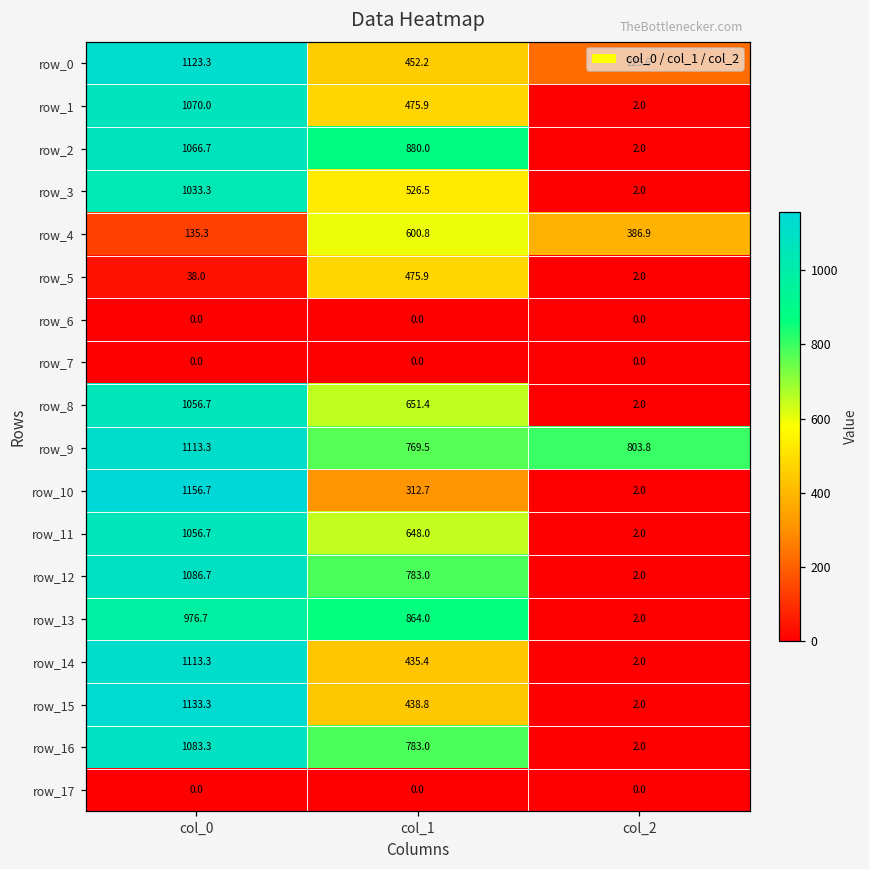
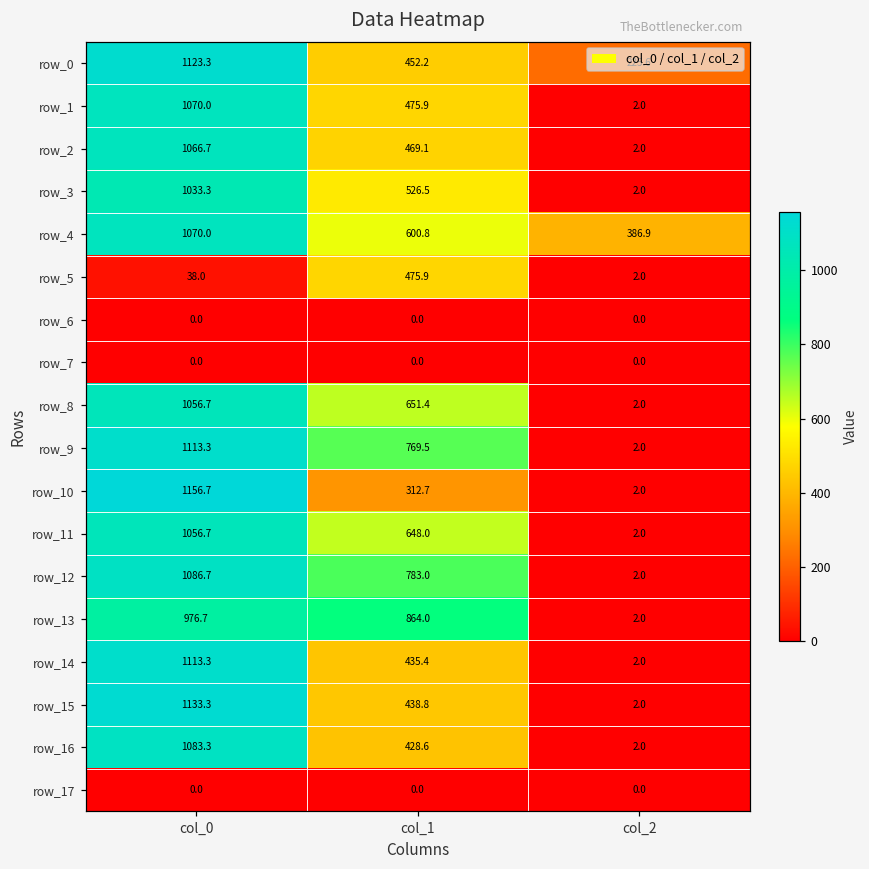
  {
    "row_0": {
      "col_0": 1123.3,
      "col_1": 452.2
    },
    "row_1": {
      "col_0": 1070.0,
      "col_1": 475.9,
      "col_2": 2.0
    },
    "row_2": {
      "col_0": 1066.7,
-     "col_1": 880.0,
+     "col_1": 469.1,
      "col_2": 2.0
    },
    "row_3": {
      "col_0": 1033.3,
      "col_1": 526.5,
      "col_2": 2.0
    },
    "row_4": {
-     "col_0": 135.3,
+     "col_0": 1070.0,
      "col_1": 600.8,
      "col_2": 386.9
    },
    "row_5": {
      "col_0": 38.0,
      "col_1": 475.9,
      "col_2": 2.0
    },
    "row_6": {
      "col_0": 0.0,
      "col_1": 0.0,
      "col_2": 0.0
    },
    "row_7": {
      "col_0": 0.0,
      "col_1": 0.0,
      "col_2": 0.0
    },
    "row_8": {
      "col_0": 1056.7,
      "col_1": 651.4,
      "col_2": 2.0
    },
    "row_9": {
      "col_0": 1113.3,
      "col_1": 769.5,
-     "col_2": 803.8
+     "col_2": 2.0
    },
    "row_10": {
      "col_0": 1156.7,
      "col_1": 312.7,
      "col_2": 2.0
    },
    "row_11": {
      "col_0": 1056.7,
      "col_1": 648.0,
      "col_2": 2.0
    },
    "row_12": {
      "col_0": 1086.7,
      "col_1": 783.0,
      "col_2": 2.0
    },
    "row_13": {
      "col_0": 976.7,
      "col_1": 864.0,
      "col_2": 2.0
    },
    "row_14": {
      "col_0": 1113.3,
      "col_1": 435.4,
      "col_2": 2.0
    },
    "row_15": {
      "col_0": 1133.3,
      "col_1": 438.8,
      "col_2": 2.0
    },
    "row_16": {
      "col_0": 1083.3,
-     "col_1": 783.0,
+     "col_1": 428.6,
      "col_2": 2.0
    },
    "row_17": {
      "col_0": 0.0,
      "col_1": 0.0,
      "col_2": 0.0
    }
  }
